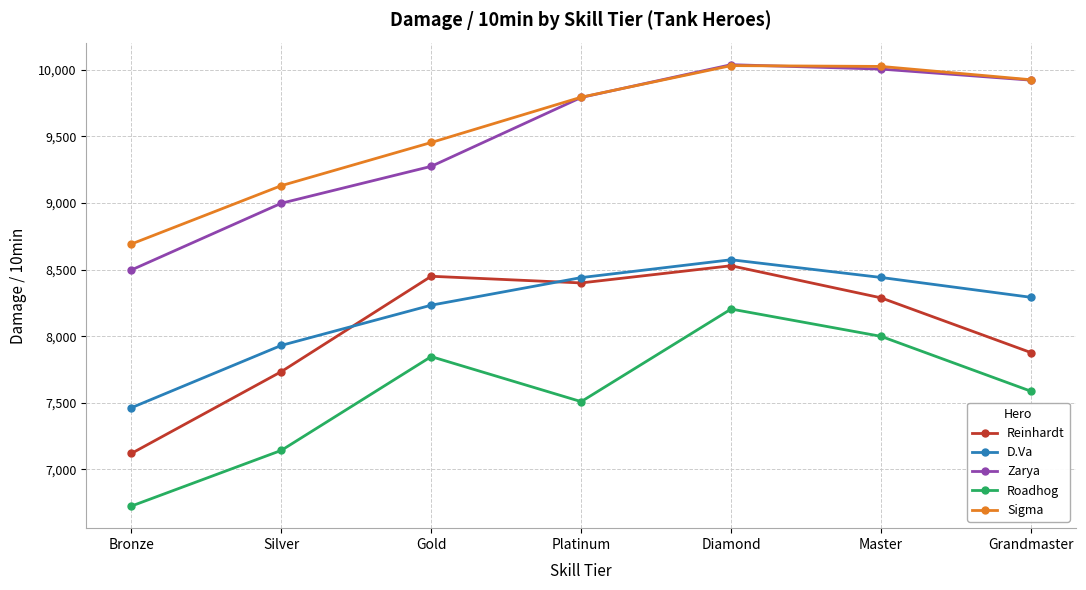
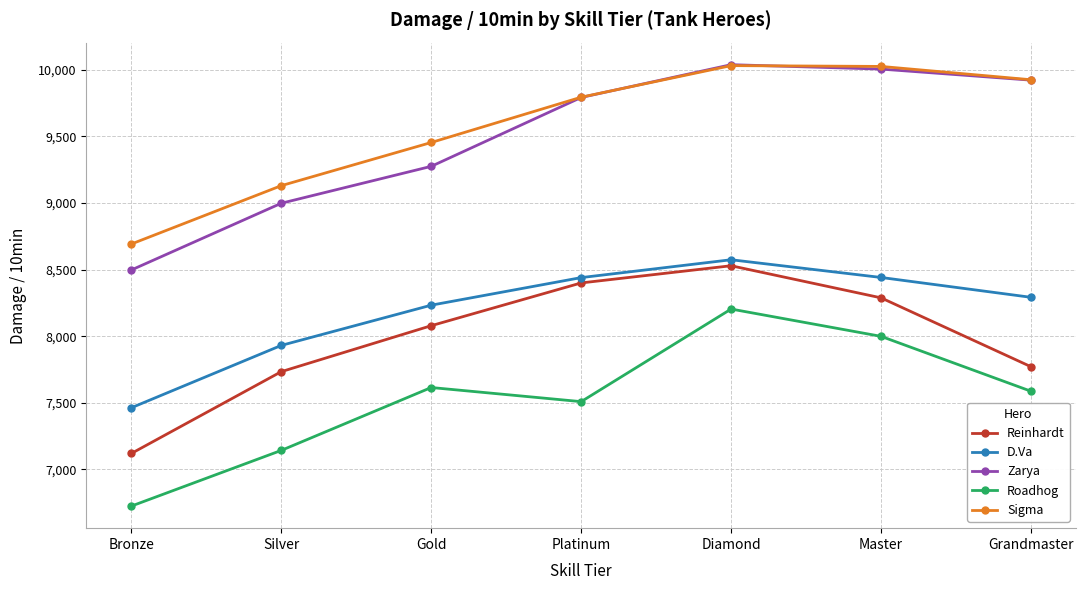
  {
    "Reinhardt": {
      "Bronze": "7,120",
      "Silver": "7,730",
-     "Gold": "8,450",
+     "Gold": "8,080",
      "Platinum": "8,400",
      "Diamond": "8,530",
      "Master": "8,290",
-     "Grandmaster": "7,880"
+     "Grandmaster": "7,770"
    },
    "D.Va": {
      "Bronze": "7,460",
      "Silver": "7,930",
      "Gold": "8,230",
      "Platinum": "8,440",
      "Diamond": "8,570",
      "Master": "8,440",
      "Grandmaster": "8,290"
    },
    "Zarya": {
      "Bronze": "8,500",
      "Silver": "9,000",
      "Gold": "9,280",
      "Master": "10,010"
    },
    "Roadhog": {
      "Bronze": "6,730",
      "Silver": "7,140",
-     "Gold": "7,850",
+     "Gold": "7,620",
      "Platinum": "7,510",
      "Diamond": "8,200",
      "Master": "8,000",
      "Grandmaster": "7,590"
    },
    "Sigma": {
      "Bronze": "8,690",
      "Silver": "9,130",
      "Gold": "9,450",
      "Master": "10,030"
    }
  }
